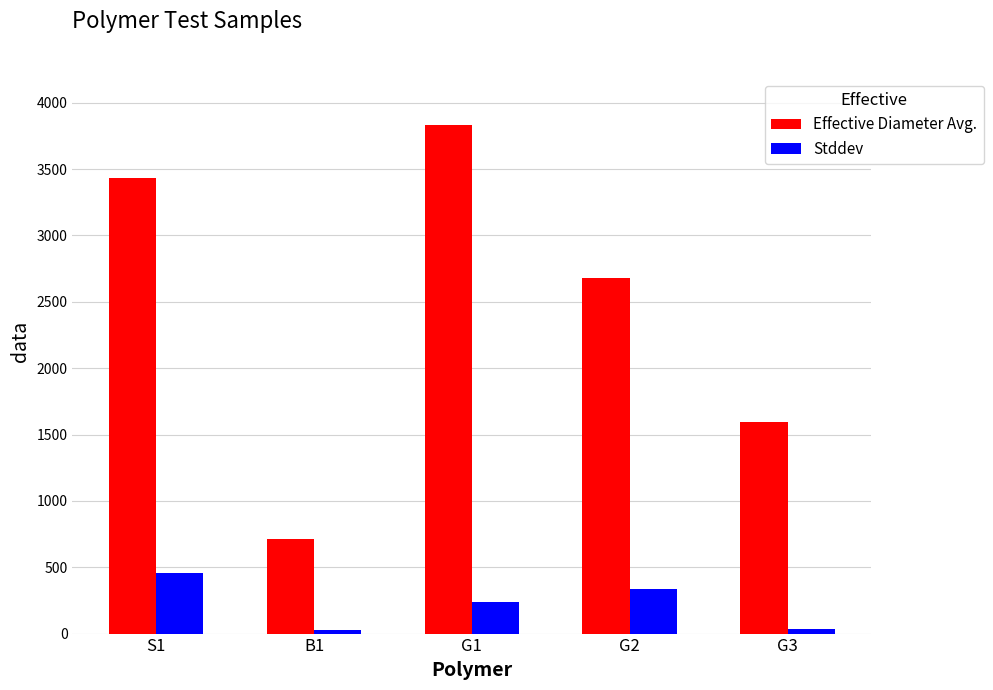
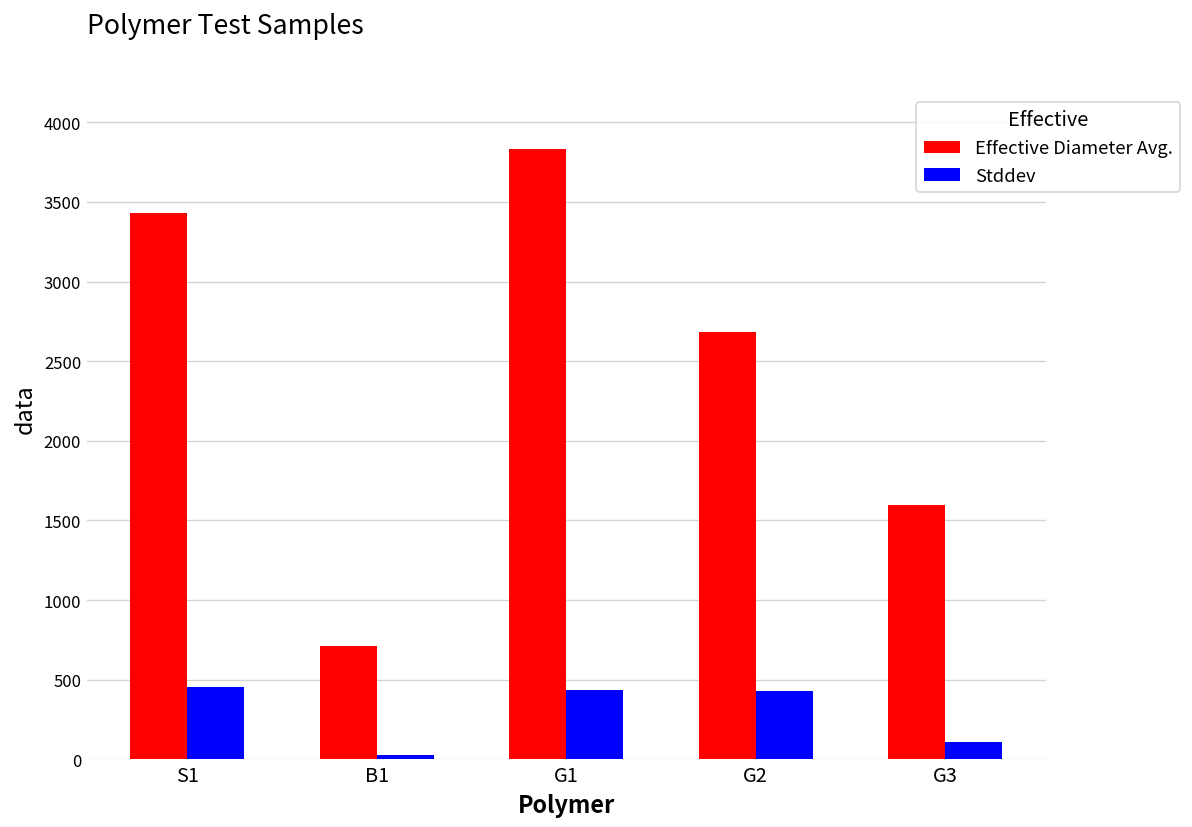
  {
    "Effective Diameter Avg.": {
      "S1": 3430,
      "B1": 710,
      "G1": 3830,
      "G2": 2680,
      "G3": 1600
    },
    "Stddev": {
      "S1": 450,
      "B1": 30,
-     "G1": 240,
-     "G2": 340,
-     "G3": 40
+     "G1": 440,
+     "G2": 430,
+     "G3": 110
    }
  }
